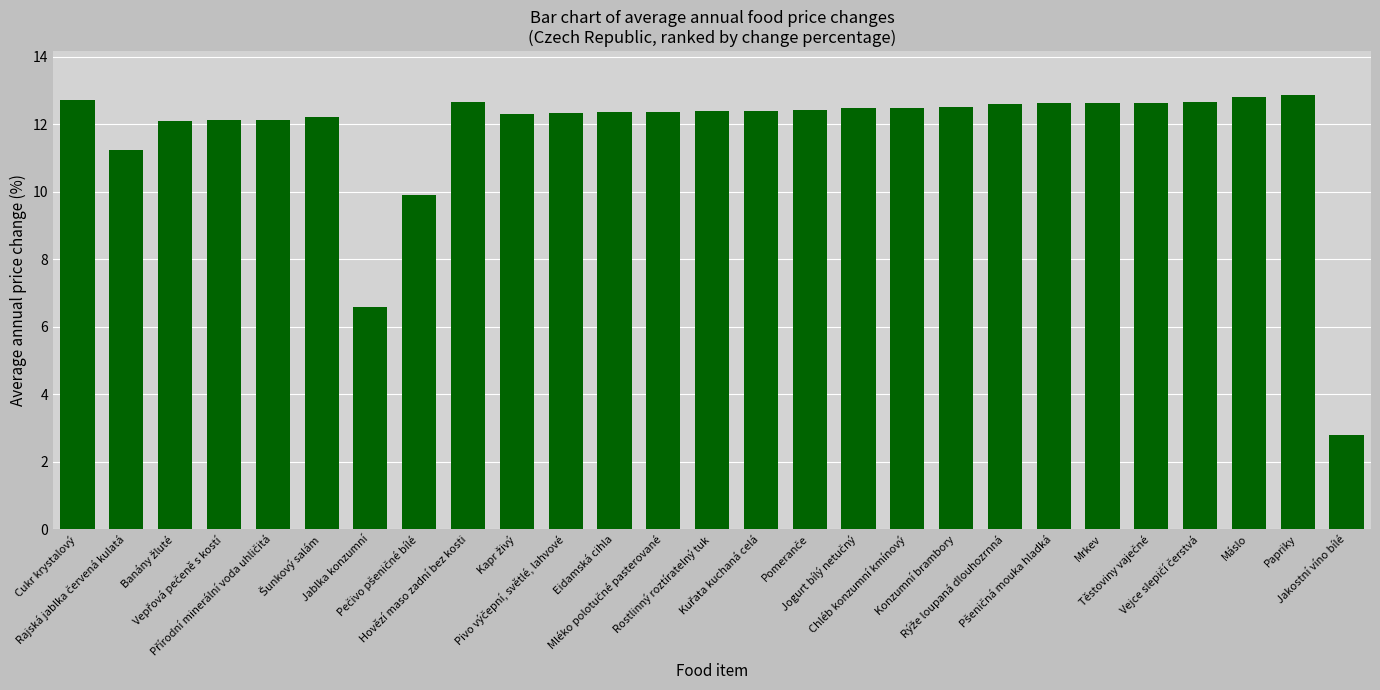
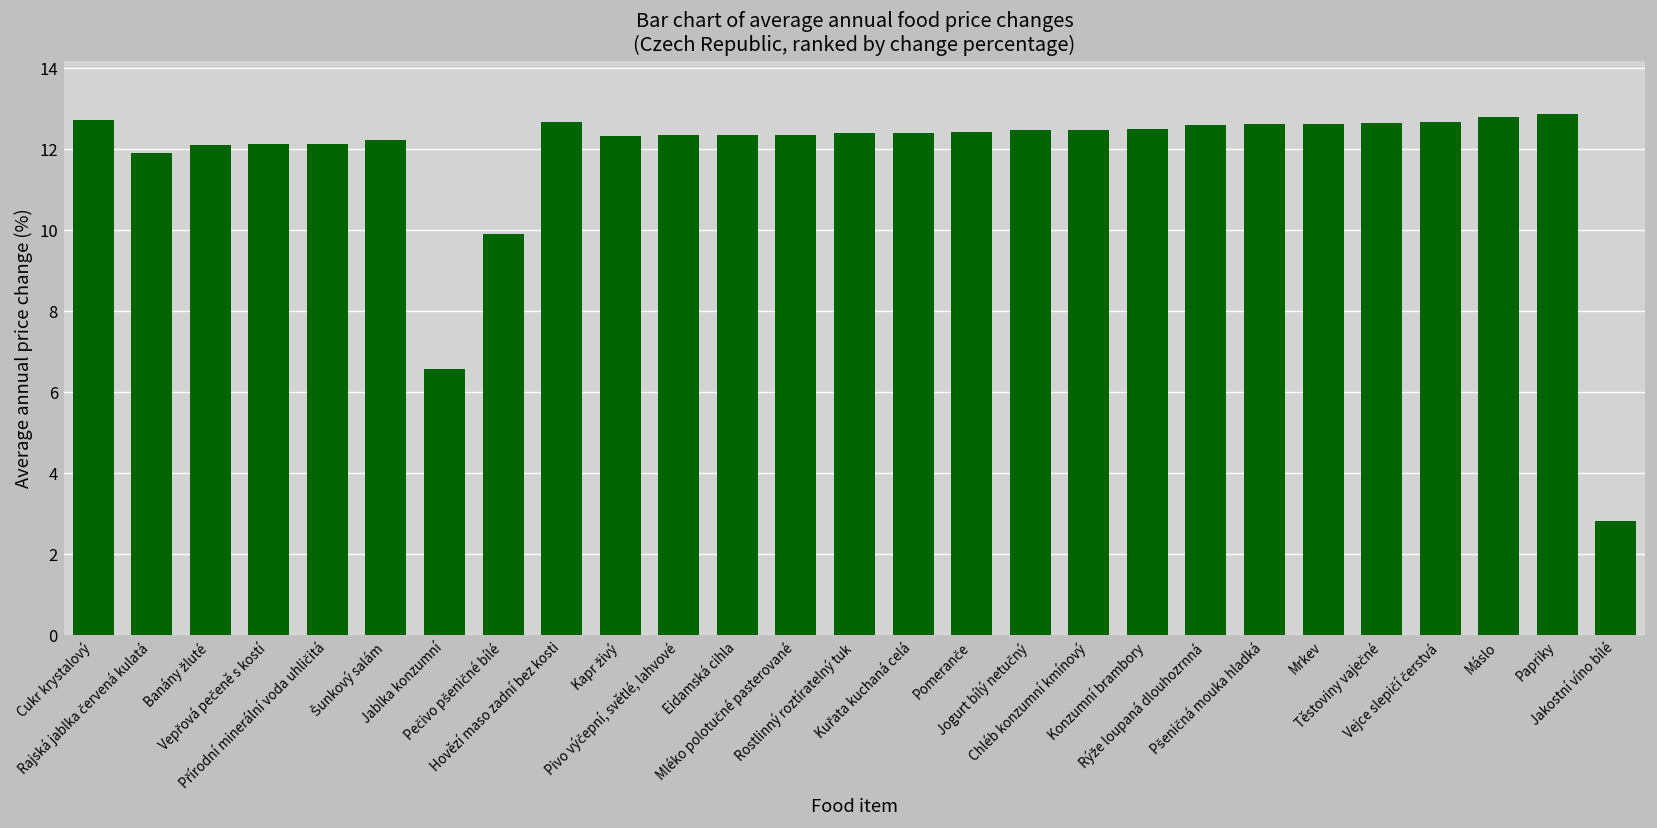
  {
    "Cukr krystalový": 12.7,
-   "Rajská jablka červená kulatá": 11.2,
+   "Rajská jablka červená kulatá": 11.9,
    "Banány žluté": 12.1,
    "Vepřová pečeně s kostí": 12.1,
    "Přírodní minerální voda uhličitá": 12.1,
    "Šunkový salám": 12.2,
    "Jablka konzumní": 6.6,
    "Pečivo pšeničné bílé": 9.9,
    "Hovězí maso zadní bez kosti": 12.7,
    "Kapr živý": 12.3,
    "Pivo výčepní, světlé, lahvové": 12.3,
    "Eidamská cihla": 12.4,
    "Mléko polotučné pasterované": 12.4,
    "Rostlinný roztíratelný tuk": 12.4,
    "Kuřata kuchaná celá": 12.4,
    "Pomeranče": 12.4,
    "Jogurt bílý netučný": 12.5,
    "Chléb konzumní kmínový": 12.5,
    "Konzumní brambory": 12.5,
    "Rýže loupaná dlouhozrnná": 12.6,
    "Pšeničná mouka hladká": 12.6,
    "Mrkev": 12.6,
    "Těstoviny vaječné": 12.6,
    "Vejce slepičí čerstvá": 12.7,
    "Máslo": 12.8,
    "Papriky": 12.9,
    "Jakostní víno bílé": 2.8
  }
